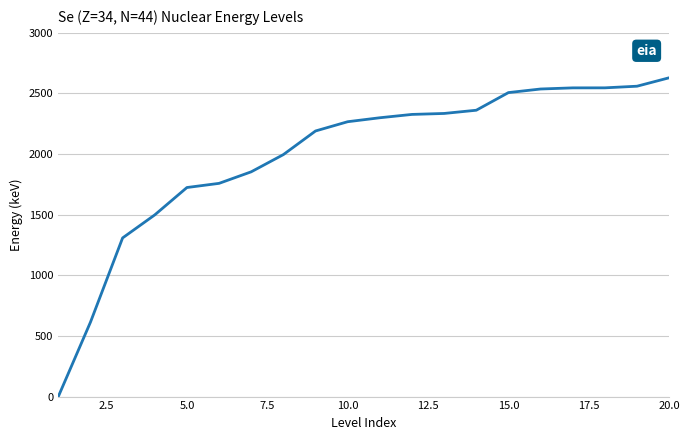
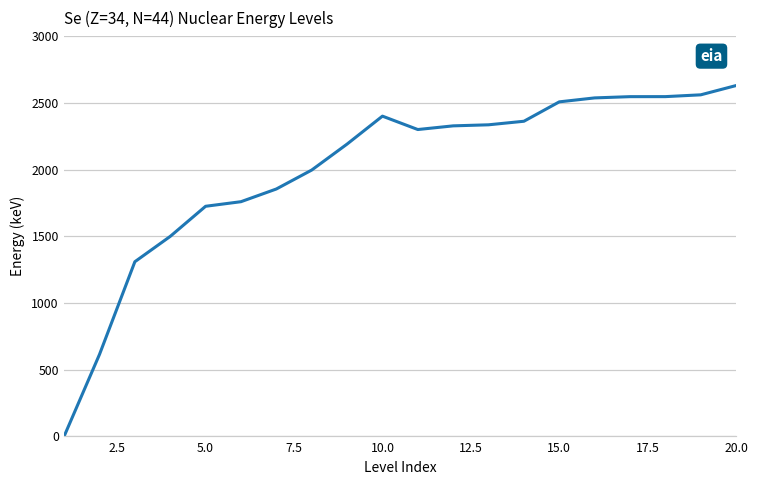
  {
    "5.0": 1720,
-   "10.0": 2270,
+   "10.0": 2400,
    "15.0": 2510,
    "20.0": 2630
  }
